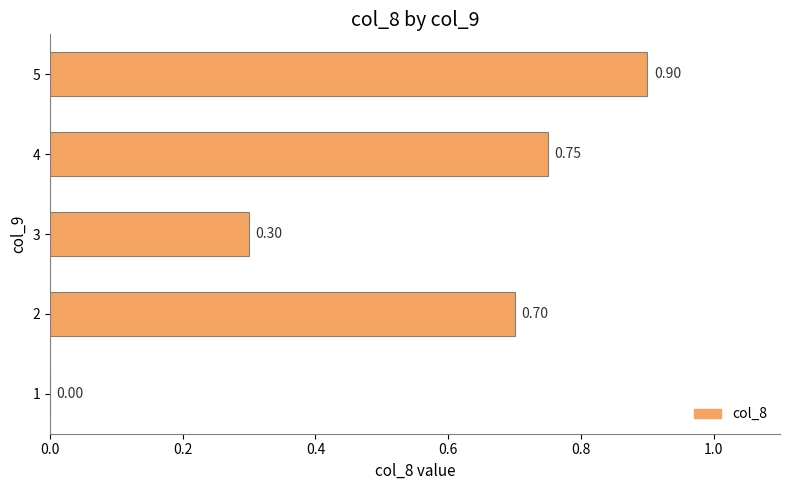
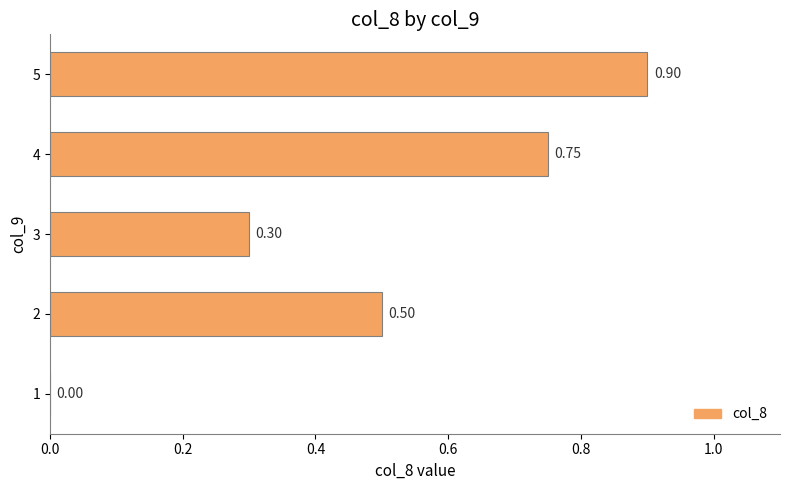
  {
    "5": 0.90,
    "4": 0.75,
    "3": 0.30,
-   "2": 0.70,
+   "2": 0.50,
    "1": 0.00
  }
